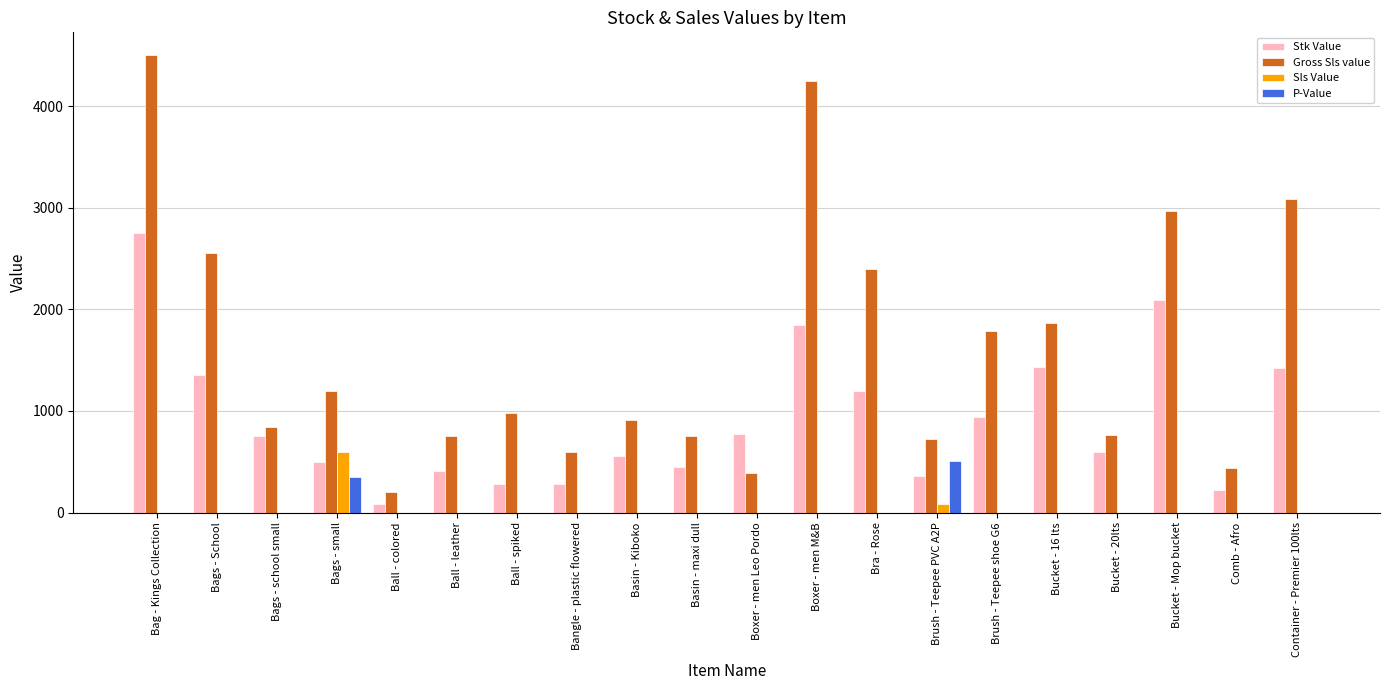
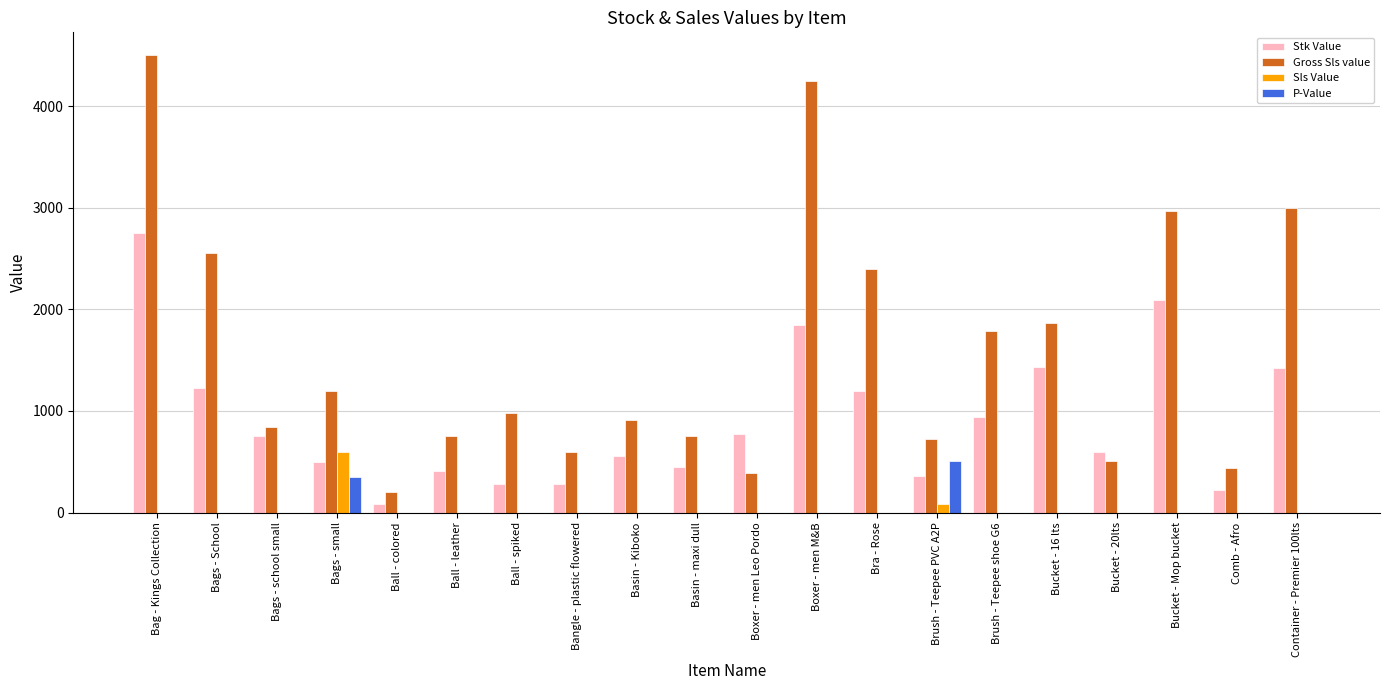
  {
    "Stk Value": {
      "Bag - Kings Collection": 2750,
-     "Bags - School": 1350,
+     "Bags - School": 1230,
      "Bags - school small": 750,
      "Bags - small": 500,
      "Ball - colored": 80,
      "Ball - leather": 410,
      "Ball - spiked": 280,
      "Bangle - plastic flowered": 280,
      "Basin - Kiboko": 560,
      "Basin - maxi dull": 450,
      "Boxer - men Leo Pordo": 770,
      "Boxer - men M&B": 1840,
      "Bra - Rose": 1200,
      "Brush - Teepee PVC A2P": 360,
      "Brush - Teepee shoe G6": 950,
      "Bucket - 16 lts": 1430,
      "Bucket - 20lts": 600,
      "Bucket - Mop bucket": 2090,
      "Comb - Afro": 220,
      "Container - Premier 100lts": 1420
    },
    "Gross Sls value": {
      "Bag - Kings Collection": 4500,
      "Bags - School": 2550,
      "Bags - school small": 840,
      "Bags - small": 1200,
      "Ball - colored": 200,
      "Ball - leather": 750,
      "Ball - spiked": 980,
      "Bangle - plastic flowered": 600,
      "Basin - Kiboko": 910,
      "Basin - maxi dull": 750,
      "Boxer - men Leo Pordo": 390,
      "Boxer - men M&B": 4250,
      "Bra - Rose": 2400,
      "Brush - Teepee PVC A2P": 720,
      "Brush - Teepee shoe G6": 1790,
      "Bucket - 16 lts": 1870,
-     "Bucket - 20lts": 760,
+     "Bucket - 20lts": 500,
      "Bucket - Mop bucket": 2970,
      "Comb - Afro": 440,
-     "Container - Premier 100lts": 3090
+     "Container - Premier 100lts": 3000
    },
    "Sls Value": {
      "Bag - Kings Collection": 0,
      "Bags - School": 0,
      "Bags - school small": 0,
      "Bags - small": 600,
      "Ball - colored": 0,
      "Ball - leather": 0,
      "Ball - spiked": 0,
      "Bangle - plastic flowered": 0,
      "Basin - Kiboko": 0,
      "Basin - maxi dull": 0,
      "Boxer - men Leo Pordo": 0,
      "Boxer - men M&B": 0,
      "Bra - Rose": 0,
      "Brush - Teepee PVC A2P": 80,
      "Brush - Teepee shoe G6": 0,
      "Bucket - 16 lts": 0,
      "Bucket - 20lts": 0,
      "Bucket - Mop bucket": 0,
      "Comb - Afro": 0,
      "Container - Premier 100lts": 0
    },
    "P-Value": {
      "Bag - Kings Collection": 0,
      "Bags - School": 0,
      "Bags - school small": 0,
      "Bags - small": 350,
      "Ball - colored": 0,
      "Ball - leather": 0,
      "Ball - spiked": 0,
      "Bangle - plastic flowered": 0,
      "Basin - Kiboko": 0,
      "Basin - maxi dull": 0,
      "Boxer - men Leo Pordo": 0,
      "Boxer - men M&B": 0,
      "Bra - Rose": 0,
      "Brush - Teepee PVC A2P": 510,
      "Brush - Teepee shoe G6": 0,
      "Bucket - 16 lts": 0,
      "Bucket - 20lts": 0,
      "Bucket - Mop bucket": 0,
      "Comb - Afro": 0,
      "Container - Premier 100lts": 0
    }
  }
